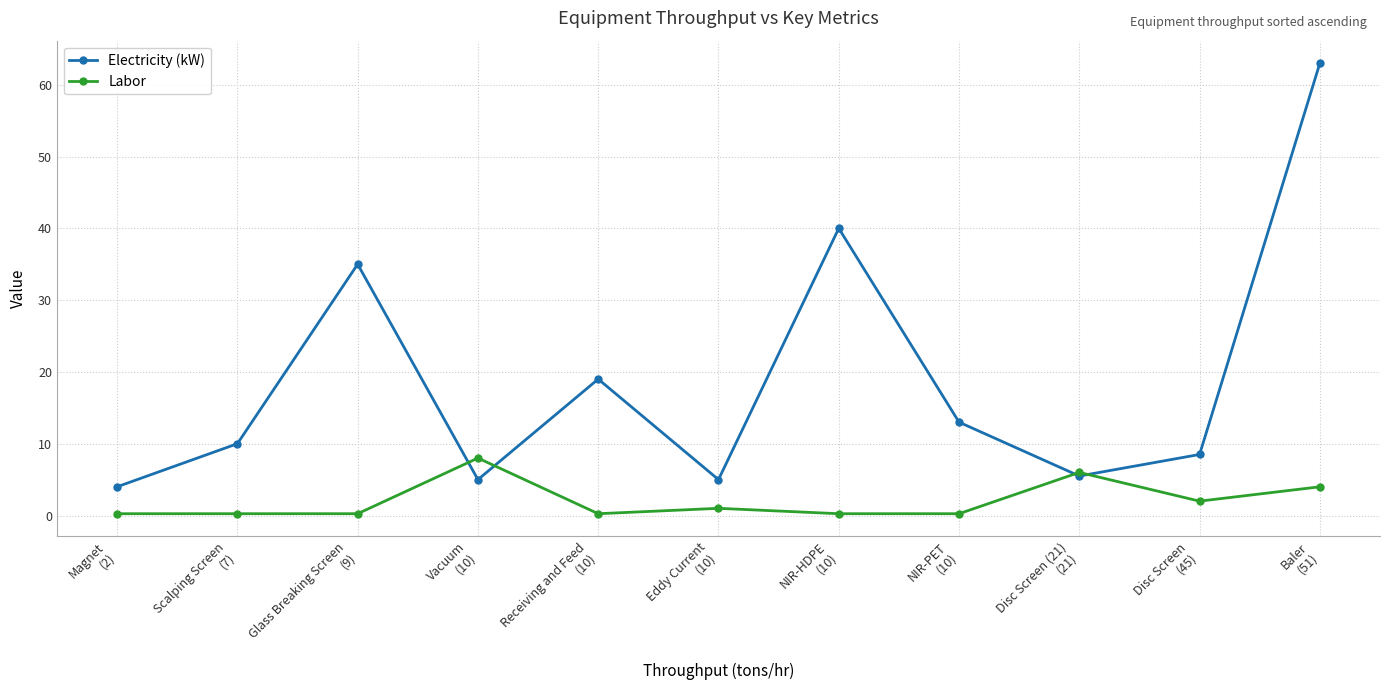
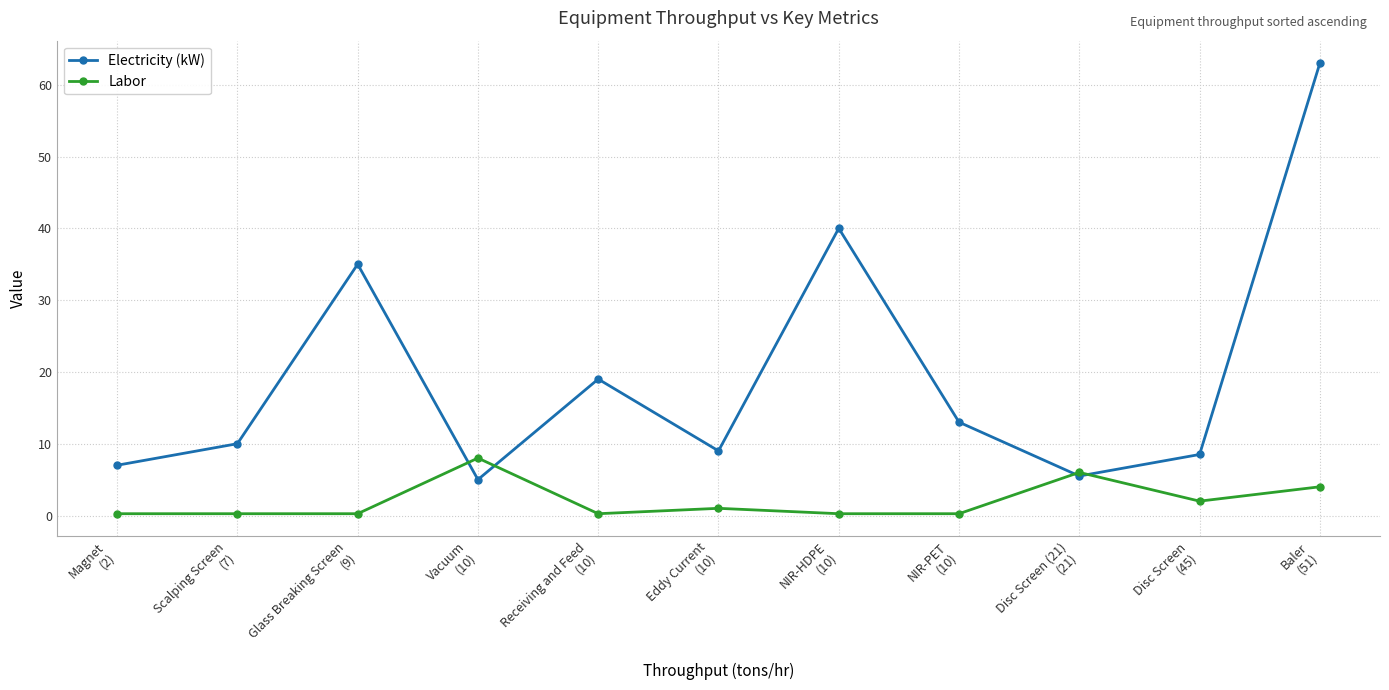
  {
    "Electricity (kW)": {
-     "Magnet (2)": 4,
+     "Magnet (2)": 7,
      "Scalping Screen (7)": 10,
      "Glass Breaking Screen (9)": 35,
      "Vacuum (10)": 5,
      "Receiving and Feed (10)": 19,
-     "Eddy Current (10)": 5,
+     "Eddy Current (10)": 9,
      "NIR-HDPE (10)": 40,
      "NIR-PET (10)": 13,
      "Disc Screen (21) (21)": 6,
      "Disc Screen (45)": 9,
      "Baler (51)": 63
    },
    "Labor": {
      "Magnet (2)": 0,
      "Scalping Screen (7)": 0,
      "Glass Breaking Screen (9)": 0,
      "Vacuum (10)": 8,
      "Receiving and Feed (10)": 0,
      "Eddy Current (10)": 1,
      "NIR-HDPE (10)": 0,
      "NIR-PET (10)": 0,
      "Disc Screen (21) (21)": 6,
      "Disc Screen (45)": 2,
      "Baler (51)": 4
    }
  }
